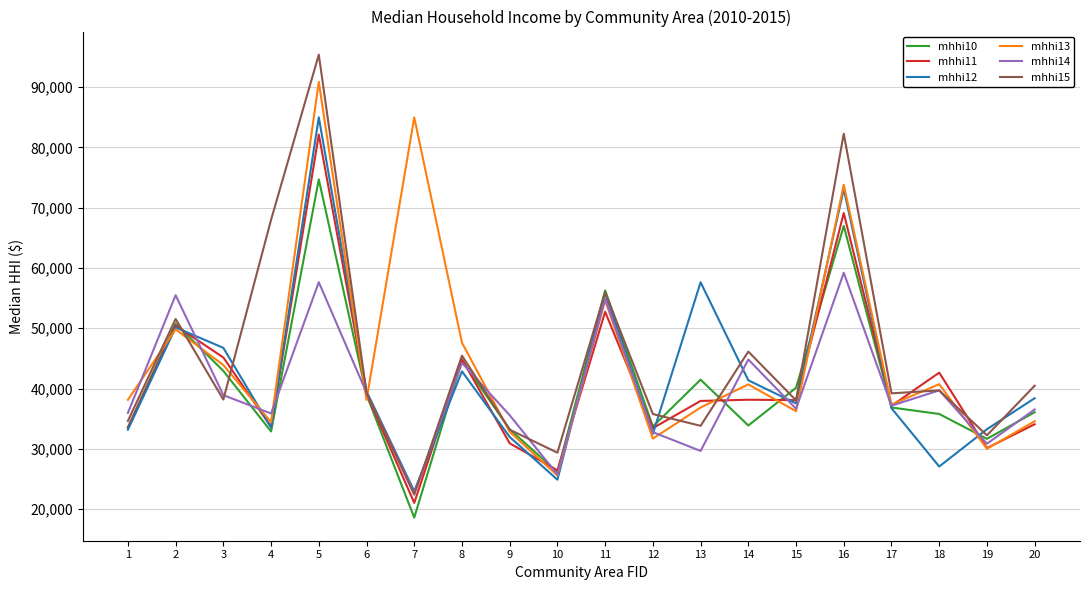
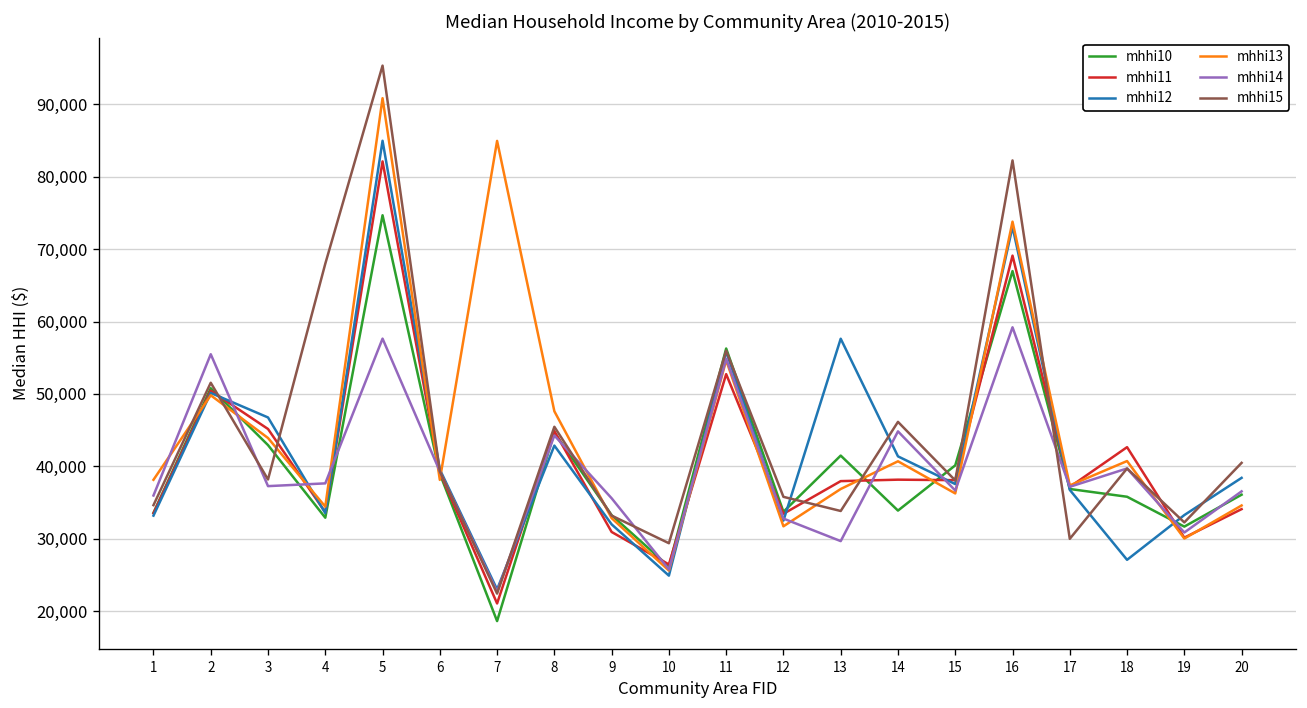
  {
    "mhhi10": {
      "3": "43,000",
      "4": "33,000",
      "5": "75,000",
      "7": "19,000",
      "13": "41,000",
      "14": "34,000",
      "15": "40,000",
      "16": "67,000",
      "18": "36,000",
      "19": "32,000",
      "20": "36,000"
    },
    "mhhi11": {
      "3": "45,000",
      "5": "82,000",
      "7": "21,000",
      "9": "31,000",
      "11": "53,000",
      "13": "38,000",
      "14": "38,000",
      "16": "69,000",
      "18": "43,000",
      "20": "34,000"
    },
    "mhhi12": {
      "3": "47,000",
      "5": "85,000",
      "8": "43,000",
      "9": "32,000",
      "10": "25,000",
      "13": "58,000",
      "14": "41,000",
      "15": "38,000",
      "16": "73,000",
      "18": "27,000",
      "19": "33,000",
      "20": "38,000"
    },
    "mhhi13": {
      "1": "38,000",
      "3": "44,000",
      "4": "34,000",
      "5": "91,000",
      "6": "38,000",
      "7": "85,000",
      "8": "48,000",
      "12": "32,000",
      "13": "37,000",
      "14": "41,000",
      "16": "74,000",
      "18": "41,000",
      "20": "35,000"
    },
    "mhhi14": {
      "1": "36,000",
      "2": "55,000",
-     "3": "39,000",
-     "4": "36,000",
+     "3": "37,000",
+     "4": "38,000",
      "5": "58,000",
      "9": "36,000",
      "13": "30,000",
      "14": "45,000",
      "16": "59,000",
      "19": "31,000",
      "20": "37,000"
    },
    "mhhi15": {
      "1": "35,000",
      "2": "52,000",
      "3": "38,000",
      "4": "68,000",
      "5": "95,000",
      "8": "45,000",
      "10": "29,000",
      "12": "36,000",
      "13": "34,000",
      "14": "46,000",
      "16": "82,000",
-     "17": "39,000",
+     "17": "30,000",
      "19": "32,000",
      "20": "40,000"
    }
  }
